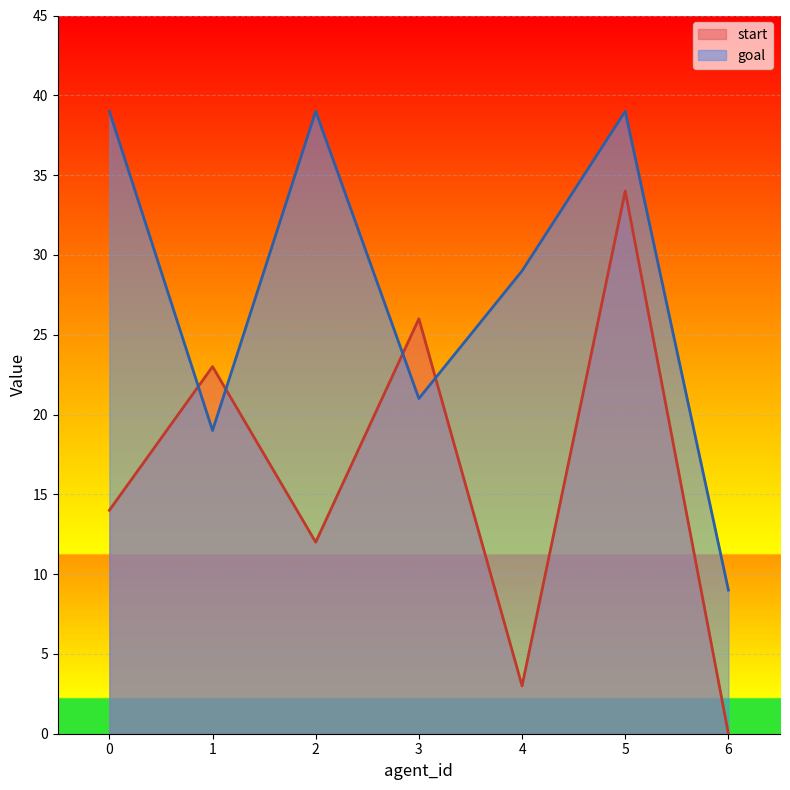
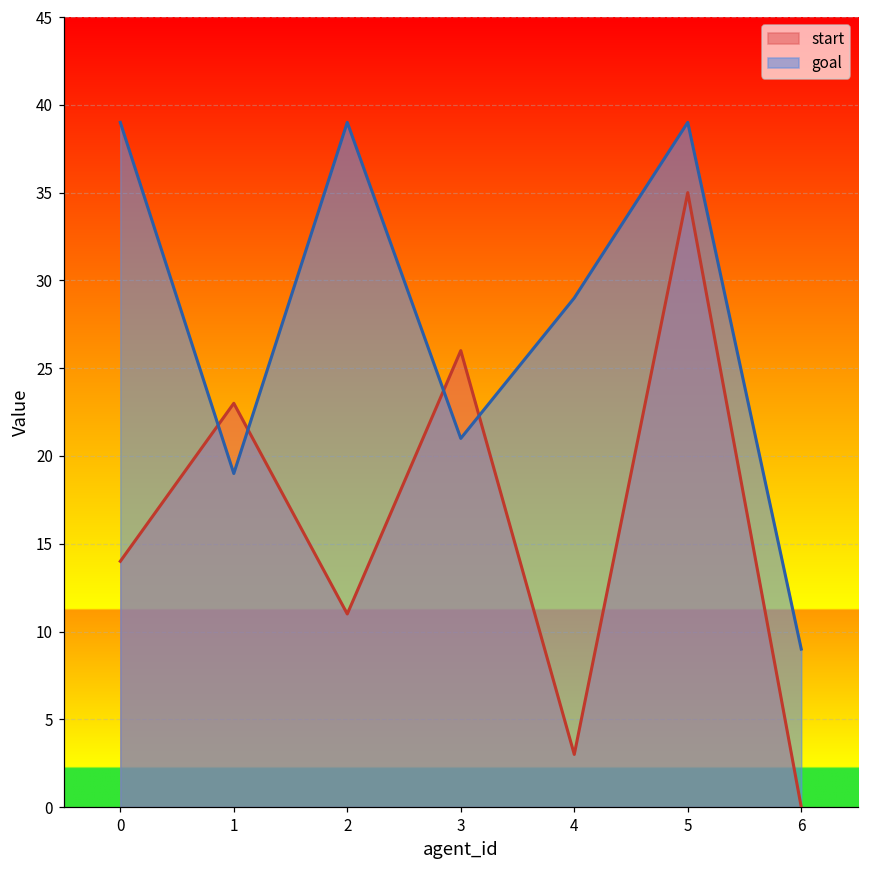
  {
    "start": {
      "0": 14,
      "1": 23,
-     "2": 12,
+     "2": 11,
      "3": 26,
      "4": 3,
-     "5": 34,
+     "5": 35,
      "6": 0
    },
    "goal": {
      "0": 39,
      "1": 19,
      "2": 39,
      "3": 21,
      "4": 29,
      "5": 39,
      "6": 9
    }
  }
